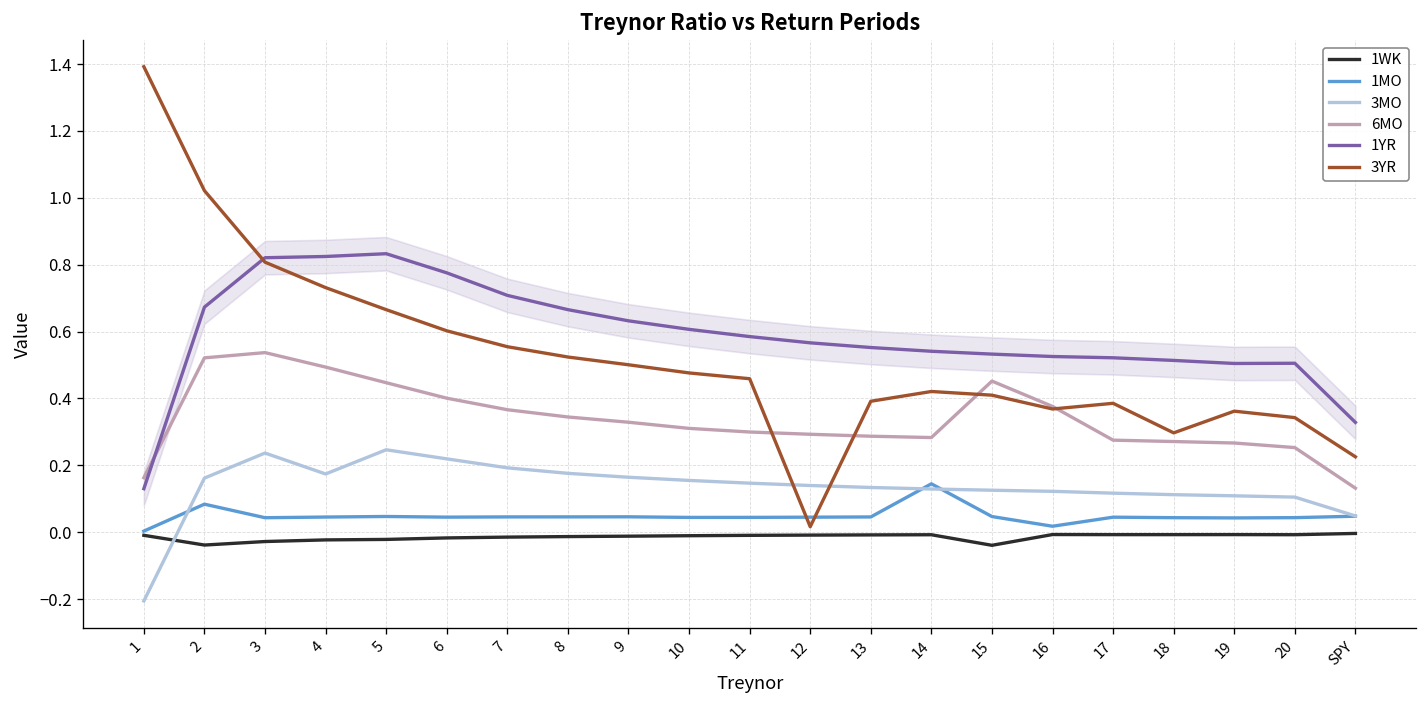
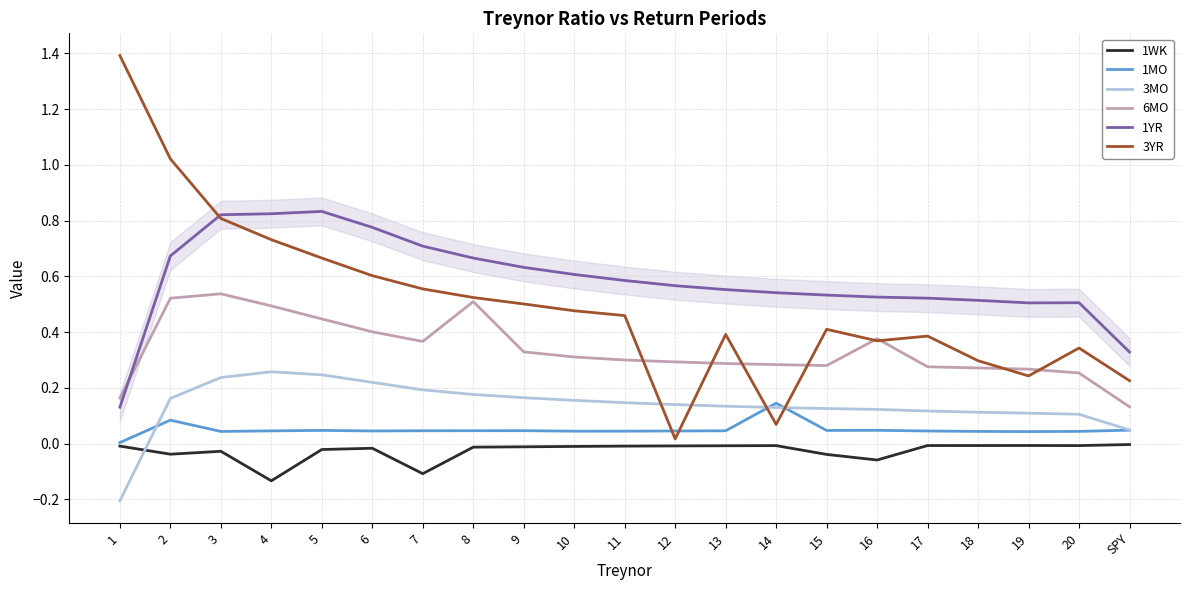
  {
    "1WK": {
      "1": -0.01,
      "2": -0.04,
      "3": -0.03,
-     "4": -0.02,
+     "4": -0.13,
      "5": -0.02,
      "6": -0.02,
-     "7": -0.01,
+     "7": -0.11,
      "8": -0.01,
      "9": -0.01,
      "10": -0.01,
      "11": -0.01,
      "12": -0.01,
      "13": -0.01,
      "14": -0.01,
      "15": -0.04,
-     "16": -0.01,
+     "16": -0.06,
      "17": -0.01,
      "18": -0.01,
      "19": -0.01,
      "20": -0.01,
      "SPY": 0.00
    },
    "1MO": {
      "1": 0.00,
      "2": 0.08,
      "3": 0.04,
      "4": 0.05,
      "5": 0.05,
      "6": 0.05,
      "7": 0.05,
      "8": 0.05,
      "9": 0.05,
      "10": 0.04,
      "11": 0.04,
      "12": 0.05,
      "13": 0.05,
      "14": 0.14,
      "15": 0.05,
-     "16": 0.02,
+     "16": 0.05,
      "17": 0.05,
      "18": 0.04,
      "19": 0.04,
      "20": 0.04
    },
    "3MO": {
      "1": -0.21,
      "2": 0.16,
      "3": 0.24,
-     "4": 0.17,
+     "4": 0.26,
      "5": 0.25,
      "6": 0.22,
      "7": 0.19,
      "8": 0.18,
      "9": 0.16,
      "10": 0.16,
      "11": 0.15,
      "12": 0.14,
      "13": 0.13,
      "14": 0.13,
      "15": 0.13,
      "16": 0.12,
      "17": 0.12,
      "18": 0.11,
      "19": 0.11,
      "20": 0.11
    },
    "6MO": {
      "1": 0.16,
      "2": 0.52,
      "3": 0.54,
      "4": 0.49,
      "5": 0.45,
      "6": 0.40,
      "7": 0.37,
-     "8": 0.34,
+     "8": 0.51,
      "9": 0.33,
      "10": 0.31,
      "11": 0.30,
      "12": 0.29,
      "13": 0.29,
      "14": 0.28,
-     "15": 0.45,
+     "15": 0.28,
      "17": 0.28,
      "18": 0.27,
      "19": 0.27,
      "20": 0.25,
      "SPY": 0.13
    },
    "3YR": {
      "1": 1.39,
      "2": 1.02,
      "3": 0.81,
      "4": 0.73,
      "5": 0.67,
      "6": 0.60,
      "7": 0.55,
      "8": 0.52,
      "9": 0.50,
      "10": 0.48,
      "11": 0.46,
      "12": 0.02,
      "13": 0.39,
-     "14": 0.42,
+     "14": 0.07,
      "15": 0.41,
      "17": 0.39,
      "18": 0.30,
-     "19": 0.36,
+     "19": 0.24,
      "20": 0.34,
      "SPY": 0.23
    }
  }
